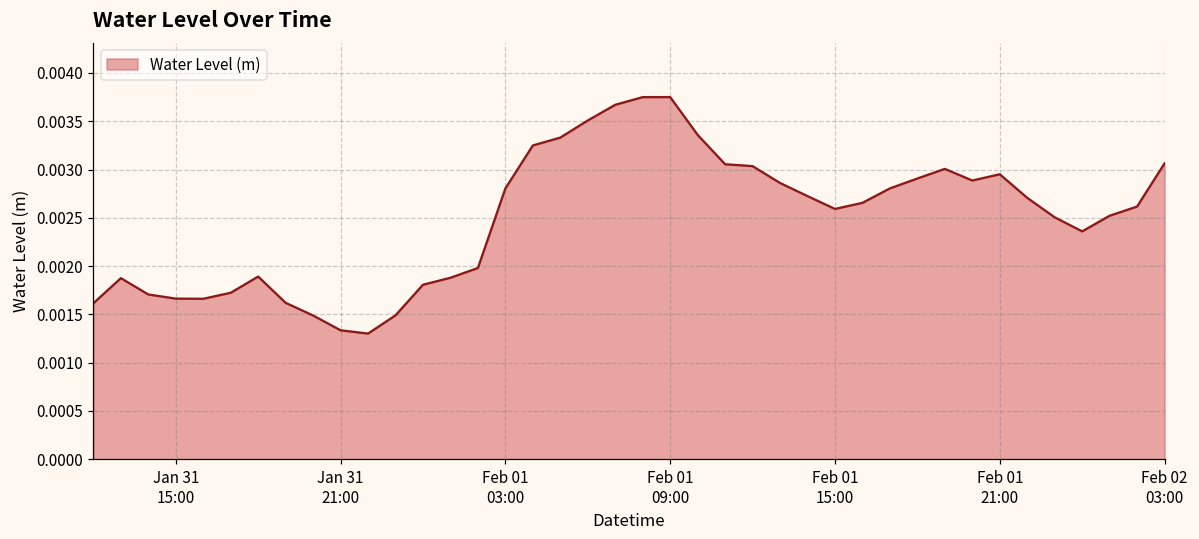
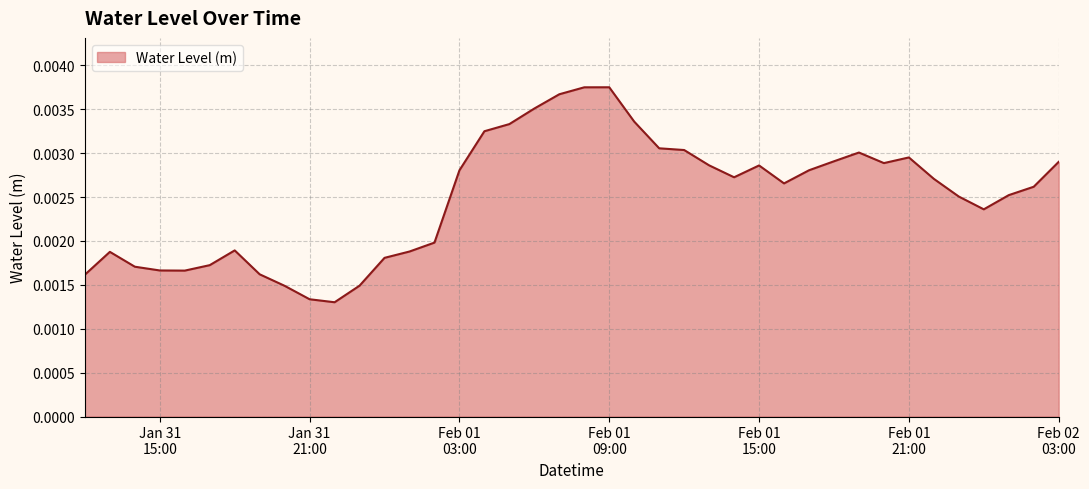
  {
    "Jan 31 15:00": 0.0017,
    "Jan 31 21:00": 0.0013,
    "Feb 01 03:00": 0.0028,
    "Feb 01 09:00": 0.0037,
-   "Feb 01 15:00": 0.0026,
+   "Feb 01 15:00": 0.0029,
    "Feb 01 21:00": 0.0030,
-   "Feb 02 03:00": 0.0031
+   "Feb 02 03:00": 0.0029
  }
